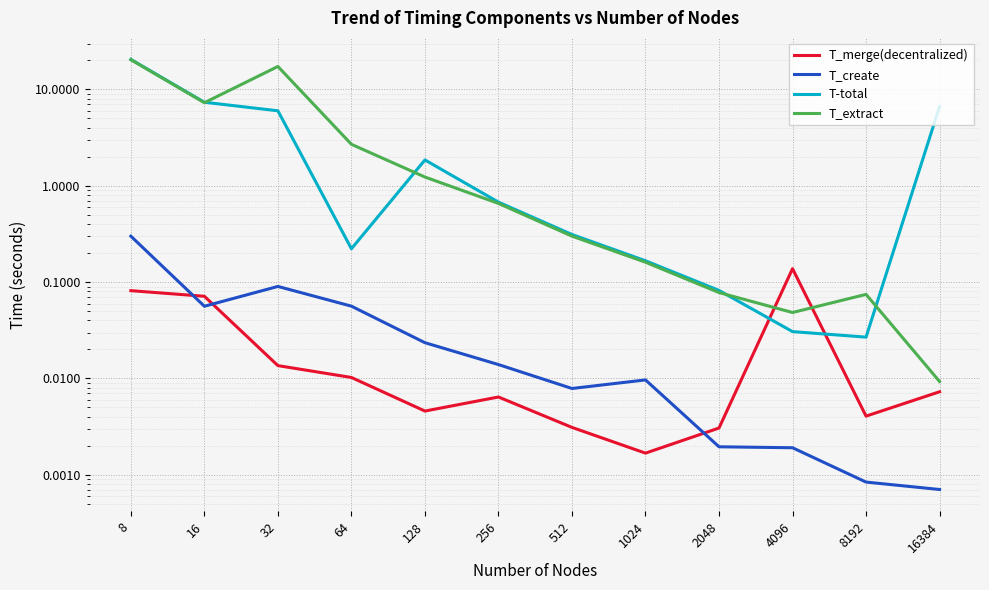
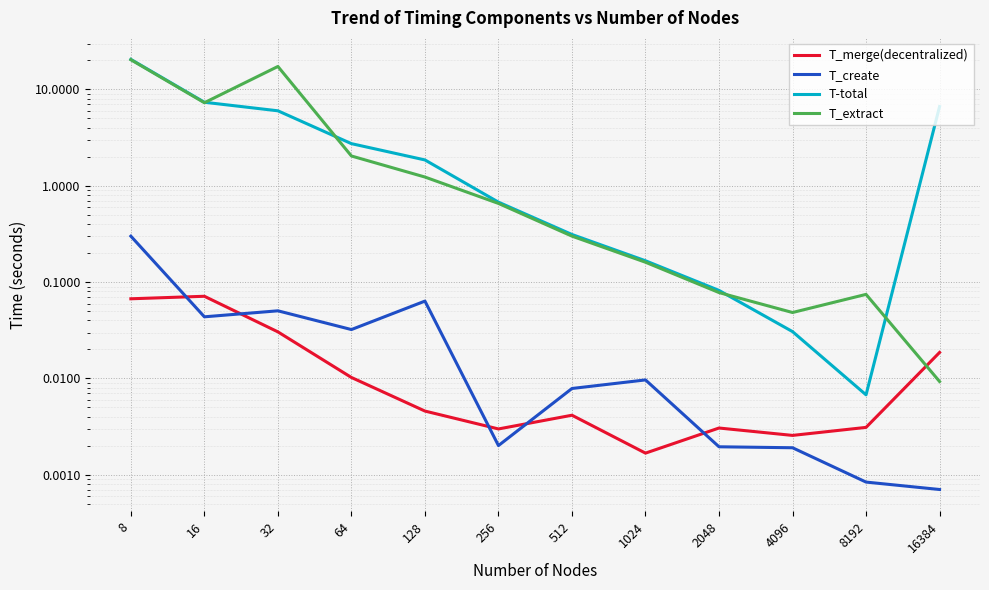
  {
    "T_merge(decentralized)": {
-     "8": 0.08,
+     "8": 0.07,
      "16": 0.07,
-     "32": 0.014,
+     "32": 0.030,
      "64": 0.010,
      "128": 0.005,
-     "256": 0.006,
-     "512": 0.0031,
+     "256": 0.0030,
+     "512": 0.0042,
      "1024": 0.0017,
      "2048": 0.0031,
-     "4096": 0.14,
-     "8192": 0.0041,
-     "16384": 0.007
+     "4096": 0.0026,
+     "8192": 0.0031,
+     "16384": 0.019
    },
    "T_create": {
      "8": 0.30,
-     "16": 0.06,
-     "32": 0.09,
-     "64": 0.06,
-     "128": 0.024,
-     "256": 0.014,
+     "16": 0.04,
+     "32": 0.05,
+     "64": 0.032,
+     "128": 0.06,
+     "256": 0.0020,
      "512": 0.008,
      "1024": 0.010,
      "2048": 0.0020,
      "4096": 0.0019,
      "8192": 0.0008,
      "16384": 0.0007
    },
    "T-total": {
      "32": 6,
-     "64": 0.22,
+     "64": 2.7,
      "128": 1.9,
      "4096": 0.031,
-     "8192": 0.027
+     "8192": 0.007
    },
    "T_extract": {
      "32": 17,
-     "64": 2.7,
+     "64": 2.0,
      "128": 1.2,
      "4096": 0.05,
      "8192": 0.07,
      "16384": 0.009
    }
  }
